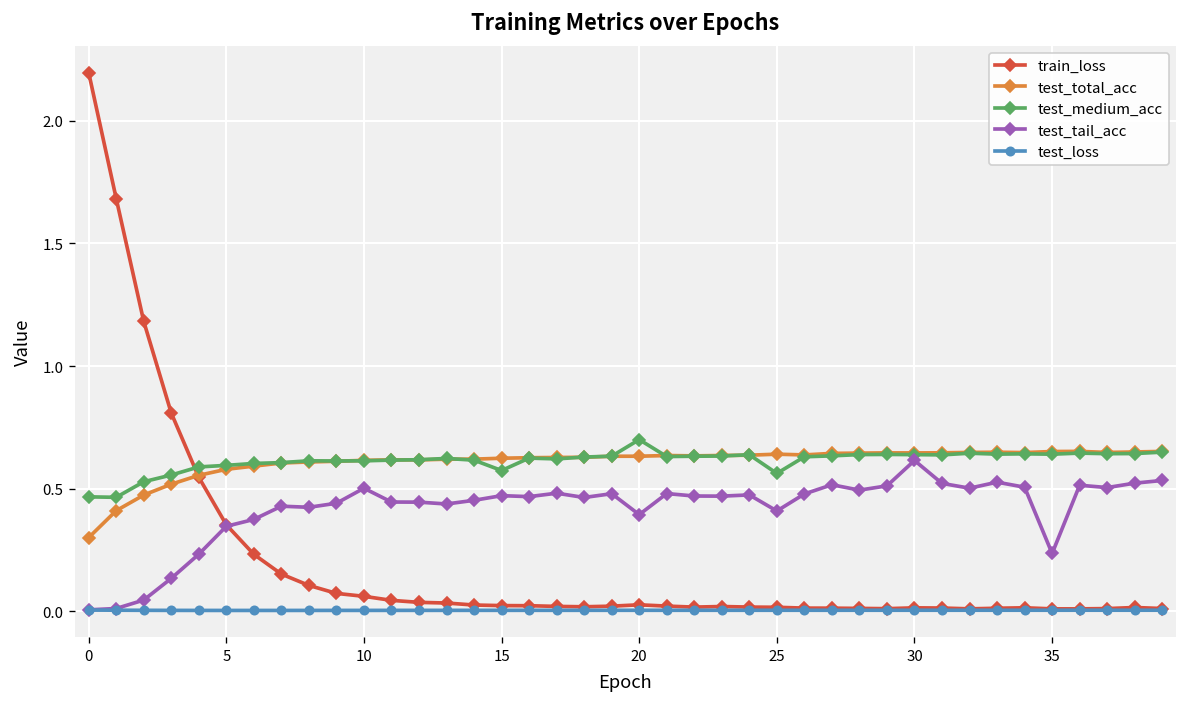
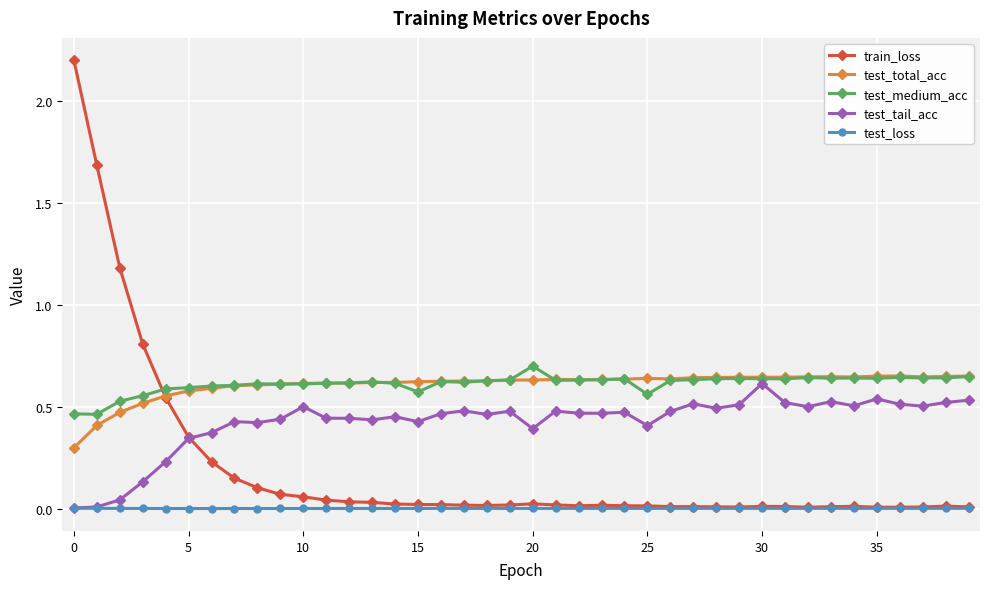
  {
    "test_medium_acc": {
      "0": 0.47,
      "5": 0.59,
      "15": 0.57,
      "20": 0.70,
      "25": 0.56
    },
    "test_tail_acc": {
      "10": 0.50,
-     "15": 0.47,
+     "15": 0.43,
      "20": 0.39,
      "25": 0.41,
      "30": 0.61,
-     "35": 0.24
+     "35": 0.54
    },
    "test_loss": {
      "5": 0.00,
      "10": 0.00,
      "15": 0.00,
      "20": 0.00
    }
  }
